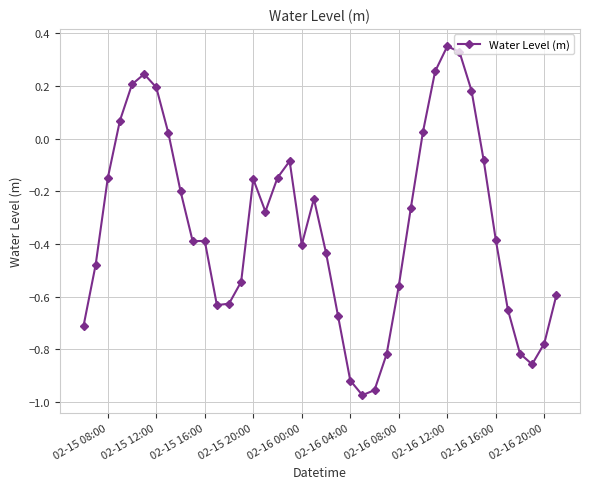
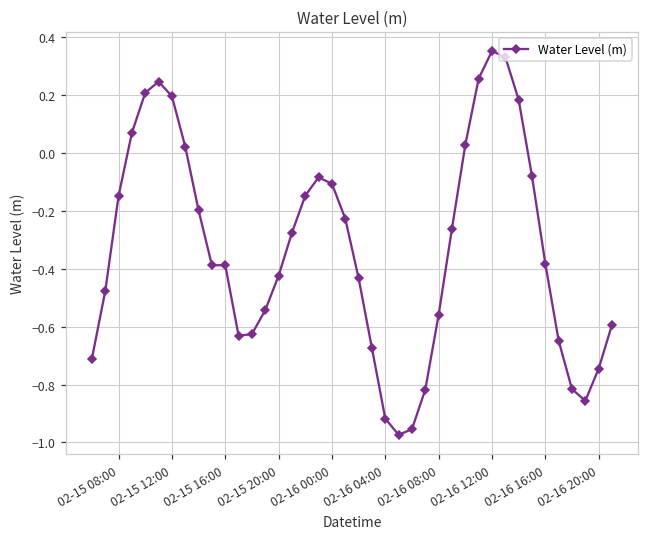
  {
    "02-15 08:00": -0.15,
    "02-15 12:00": 0.20,
    "02-15 16:00": -0.39,
-   "02-15 20:00": -0.15,
-   "02-16 00:00": -0.40,
+   "02-15 20:00": -0.42,
+   "02-16 00:00": -0.11,
    "02-16 04:00": -0.92,
    "02-16 08:00": -0.56,
    "02-16 12:00": 0.35,
    "02-16 16:00": -0.38,
-   "02-16 20:00": -0.78
+   "02-16 20:00": -0.75
  }
